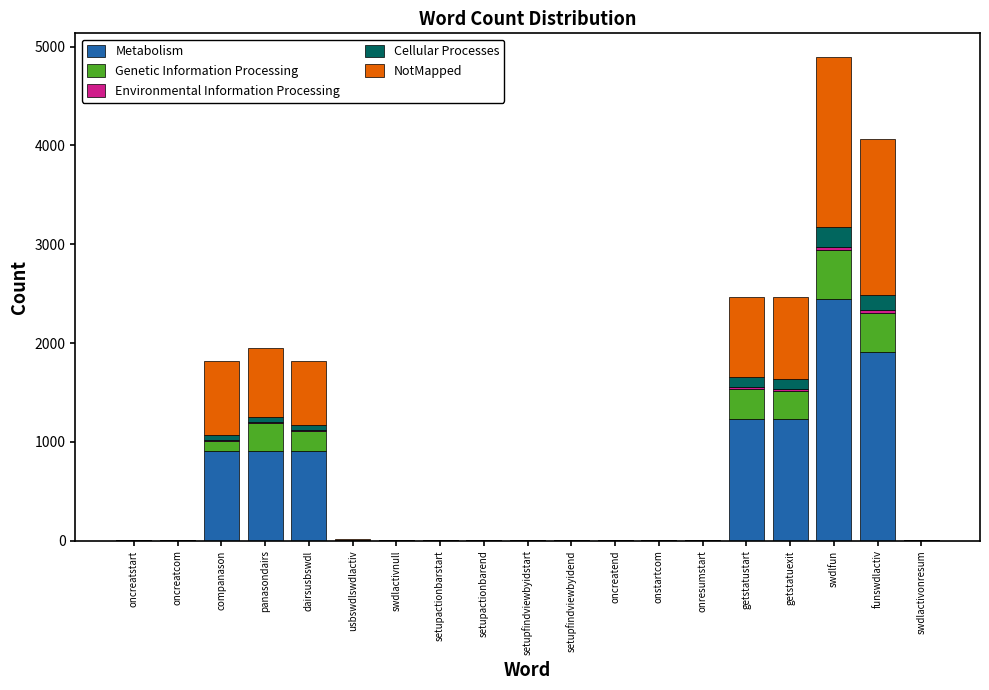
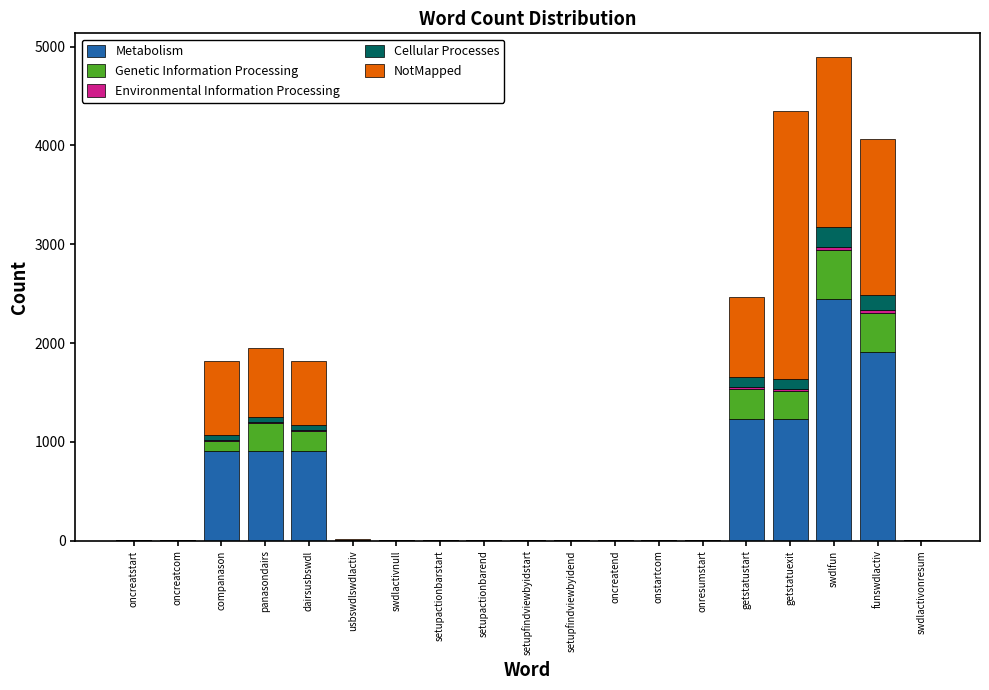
  {
    "Metabolism": {
      "companason": 900,
      "panasondairs": 900,
      "dairsusbswdl": 900,
      "getstatustart": 1200,
      "getstatuexit": 1200,
      "swdlfun": 2400,
      "funswdlactiv": 1900
    },
    "Genetic Information Processing": {
      "oncreatstart": 0,
      "oncreatcom": 0,
      "companason": 100,
      "panasondairs": 300,
      "dairsusbswdl": 200,
      "swdlactivnull": 0,
      "setupactionbarstart": 0,
      "setupactionbarend": 0,
      "setupfindviewbyidstart": 0,
      "setupfindviewbyidend": 0,
      "oncreatend": 0,
      "onstartcom": 0,
      "onresumstart": 0,
      "getstatustart": 300,
      "getstatuexit": 300,
      "swdlfun": 500,
      "funswdlactiv": 400
    },
    "Environmental Information Processing": {
      "oncreatstart": 0,
      "oncreatcom": 0,
      "swdlactivnull": 0,
      "setupactionbarstart": 0,
      "setupactionbarend": 0,
      "setupfindviewbyidstart": 0,
      "setupfindviewbyidend": 0,
      "oncreatend": 0,
      "onstartcom": 0,
      "onresumstart": 0,
      "swdlfun": 0,
      "swdlactivonresum": 0
    },
    "Cellular Processes": {
      "oncreatstart": 0,
      "oncreatcom": 0,
      "companason": 100,
      "panasondairs": 100,
      "dairsusbswdl": 100,
      "swdlactivnull": 0,
      "setupactionbarstart": 0,
      "setupactionbarend": 0,
      "setupfindviewbyidstart": 0,
      "setupfindviewbyidend": 0,
      "oncreatend": 0,
      "onstartcom": 0,
      "onresumstart": 0,
      "getstatustart": 100,
      "getstatuexit": 100,
      "swdlfun": 200,
      "funswdlactiv": 200
    },
    "NotMapped": {
      "companason": 700,
      "panasondairs": 700,
      "dairsusbswdl": 600,
      "getstatustart": 800,
-     "getstatuexit": 800,
+     "getstatuexit": 2700,
      "swdlfun": 1700,
      "funswdlactiv": 1600
    }
  }
